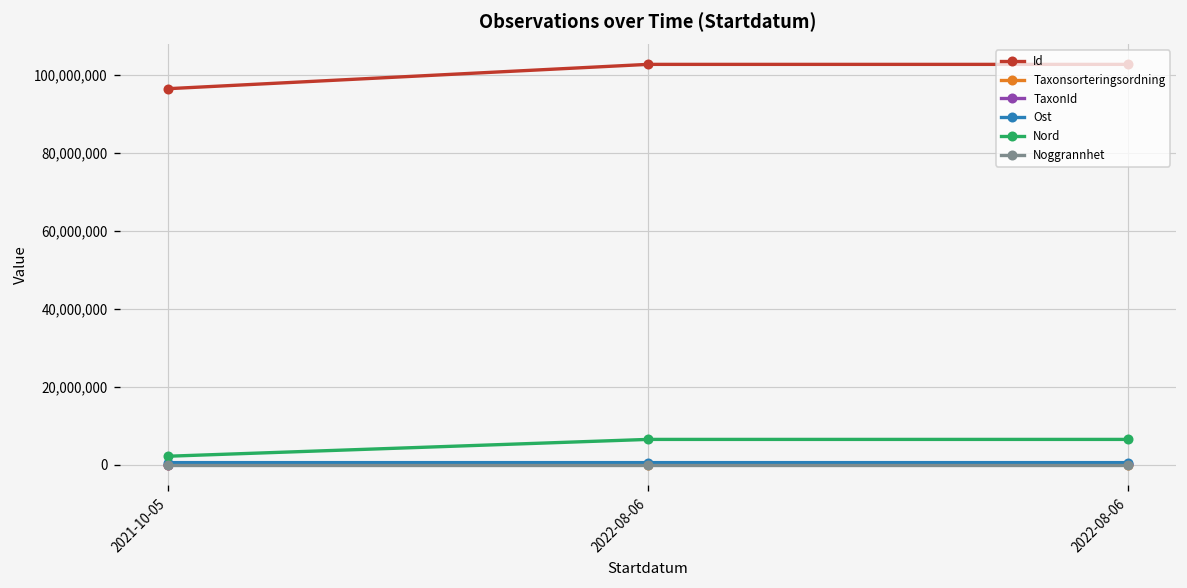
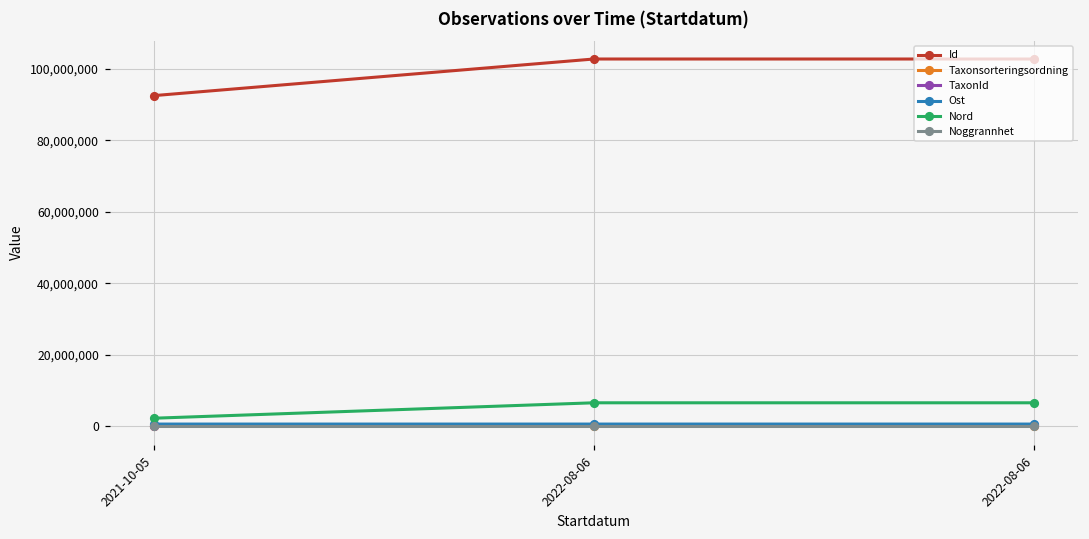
  {
    "Id": {
-     "2021-10-05": "96,000,000"
+     "2021-10-05": "92,000,000"
    },
    "Nord": {
      "2021-10-05": "2,000,000"
    }
  }
